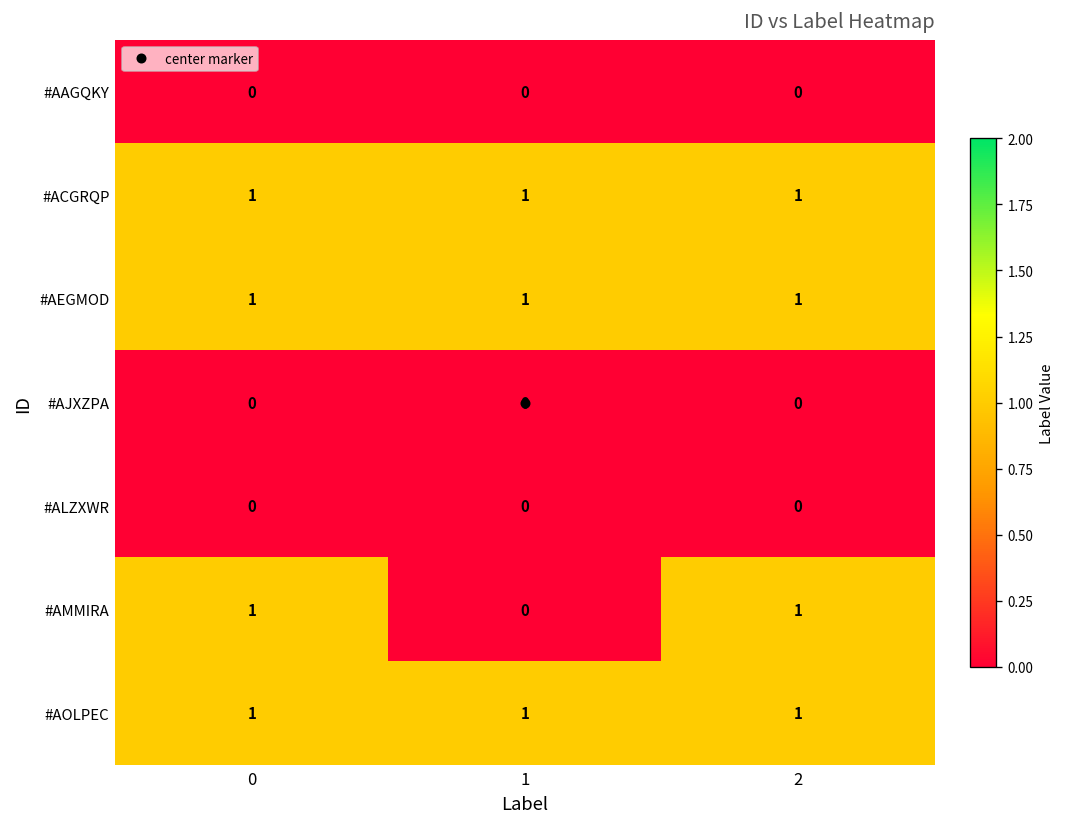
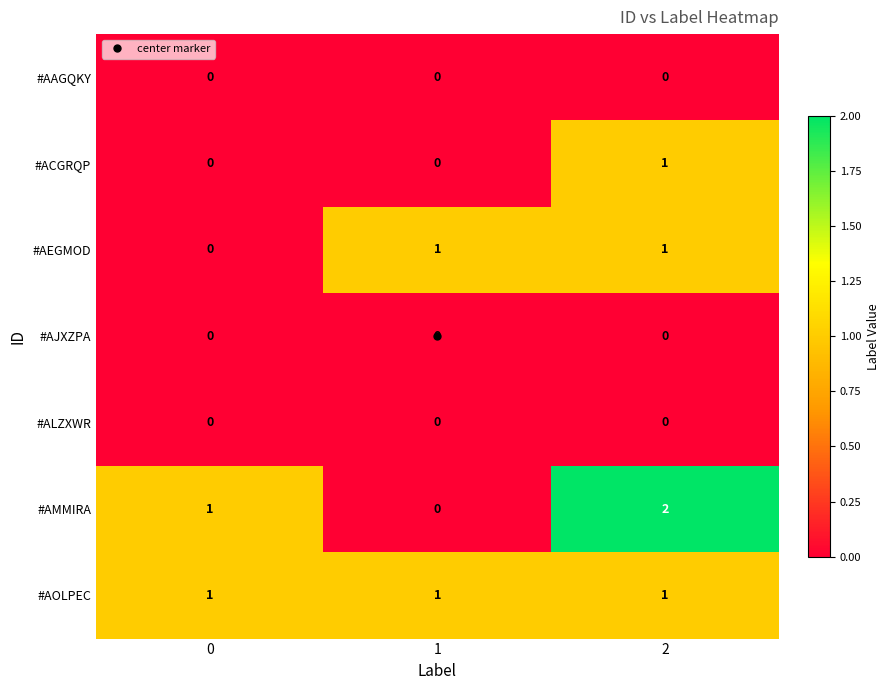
  {
    "#AAGQKY": {
      "0": 0,
      "1": 0,
      "2": 0
    },
    "#ACGRQP": {
-     "0": 1,
-     "1": 1,
+     "0": 0,
+     "1": 0,
      "2": 1
    },
    "#AEGMOD": {
-     "0": 1,
+     "0": 0,
      "1": 1,
      "2": 1
    },
    "#AJXZPA": {
      "0": 0,
      "2": 0
    },
    "#ALZXWR": {
      "0": 0,
      "1": 0,
      "2": 0
    },
    "#AMMIRA": {
      "0": 1,
      "1": 0,
-     "2": 1
+     "2": 2
    },
    "#AOLPEC": {
      "0": 1,
      "1": 1,
      "2": 1
    }
  }
